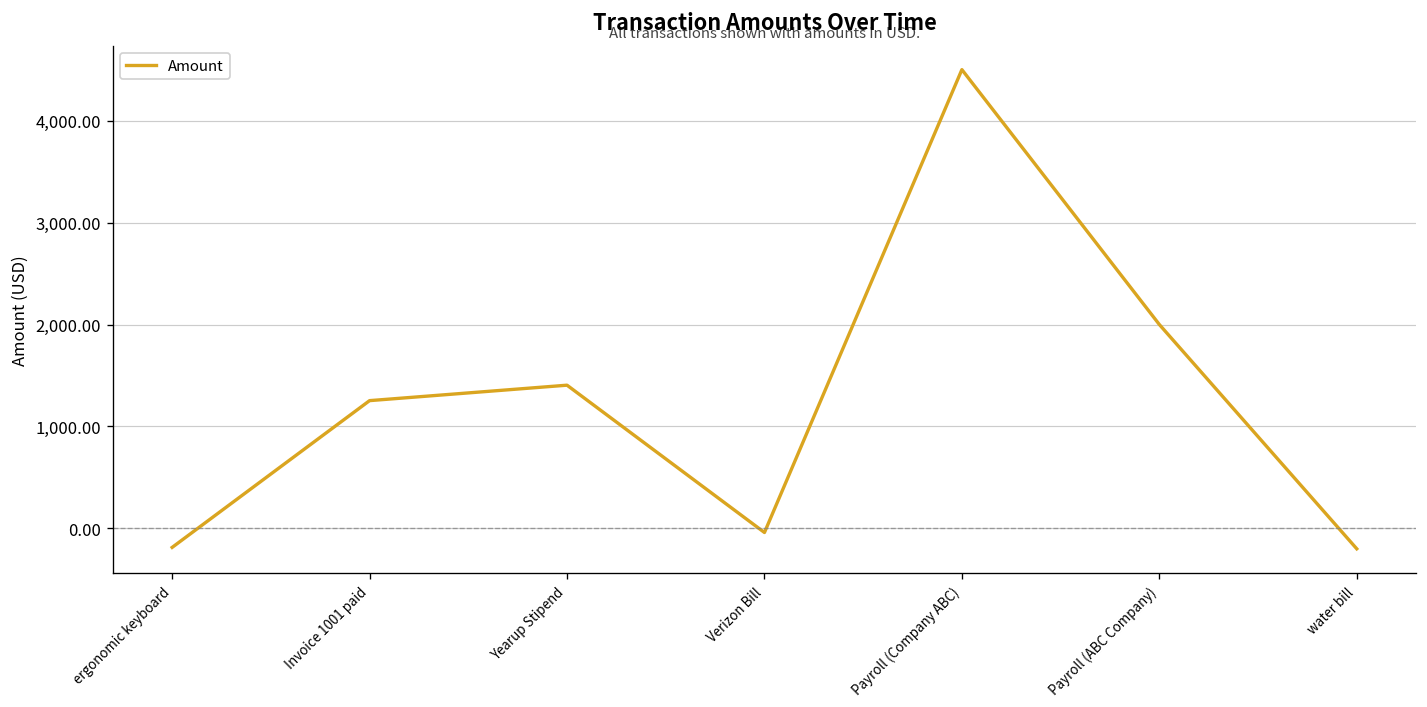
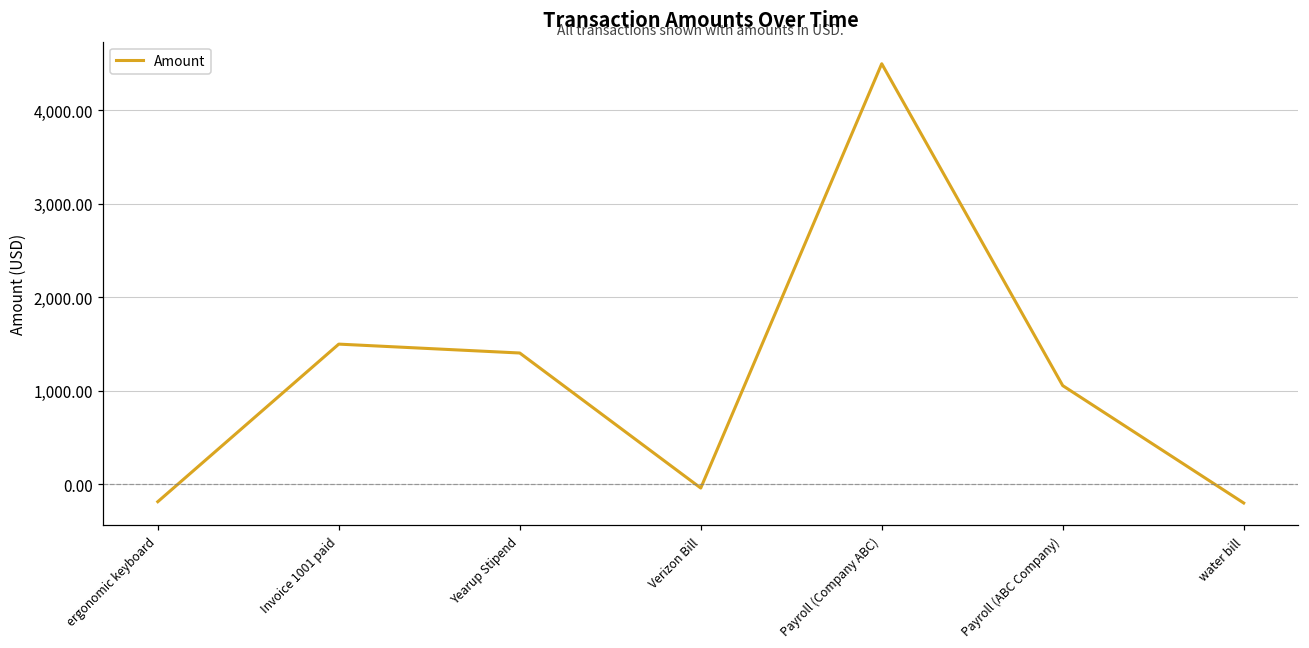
  {
    "ergonomic keyboard": "-200",
-   "Invoice 1001 paid": "1,300",
+   "Invoice 1001 paid": "1,500",
    "Yearup Stipend": "1,400",
    "Verizon Bill": "0",
    "Payroll (Company ABC)": "4,500",
-   "Payroll (ABC Company)": "2,000",
+   "Payroll (ABC Company)": "1,100",
    "water bill": "-200"
  }
